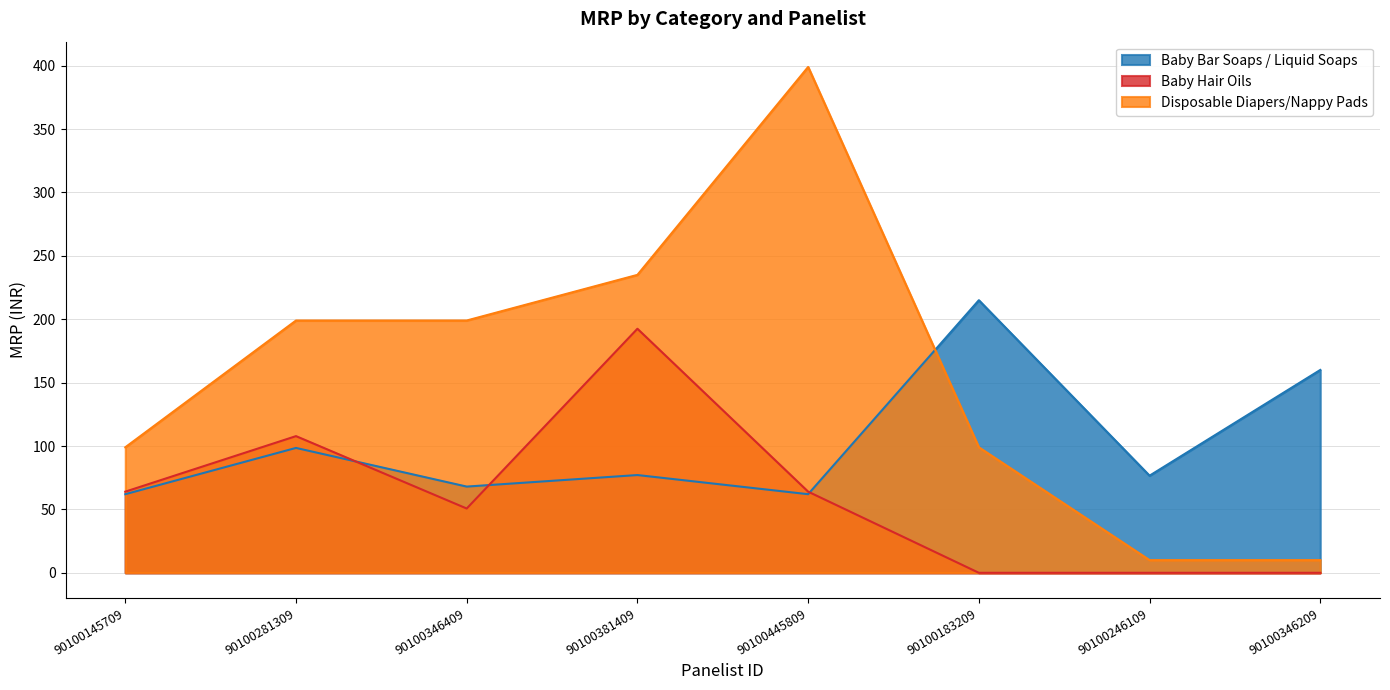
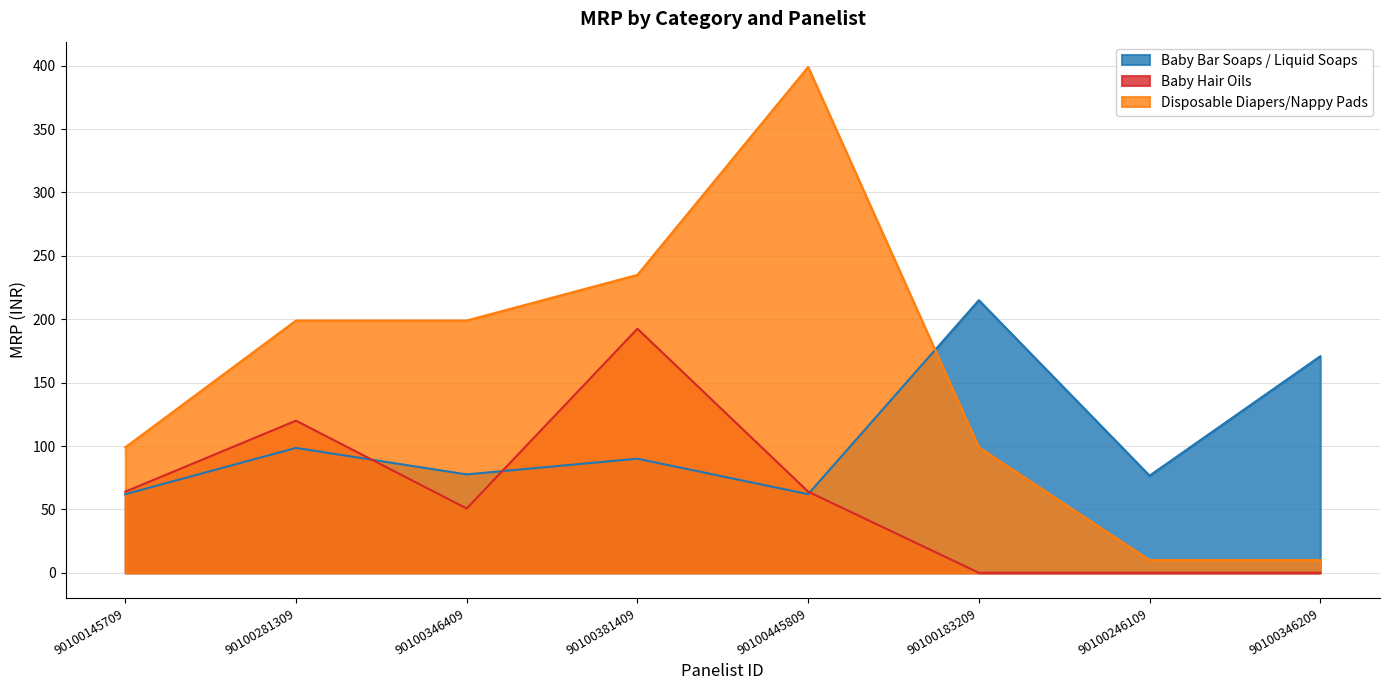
  {
    "Baby Bar Soaps / Liquid Soaps": {
      "90100281309": 99,
-     "90100346409": 68,
-     "90100381409": 77,
+     "90100346409": 78,
+     "90100381409": 90,
      "90100183209": 215,
      "90100246109": 77,
-     "90100346209": 160
+     "90100346209": 171
    },
    "Baby Hair Oils": {
-     "90100281309": 108,
+     "90100281309": 120,
      "90100346409": 51,
      "90100381409": 193,
      "90100183209": 0,
      "90100246109": 0,
      "90100346209": 0
    },
    "Disposable Diapers/Nappy Pads": {
      "90100145709": 99,
      "90100281309": 199,
      "90100346409": 199,
      "90100381409": 235,
      "90100445809": 399,
      "90100183209": 99,
      "90100246109": 10,
      "90100346209": 10
    }
  }
